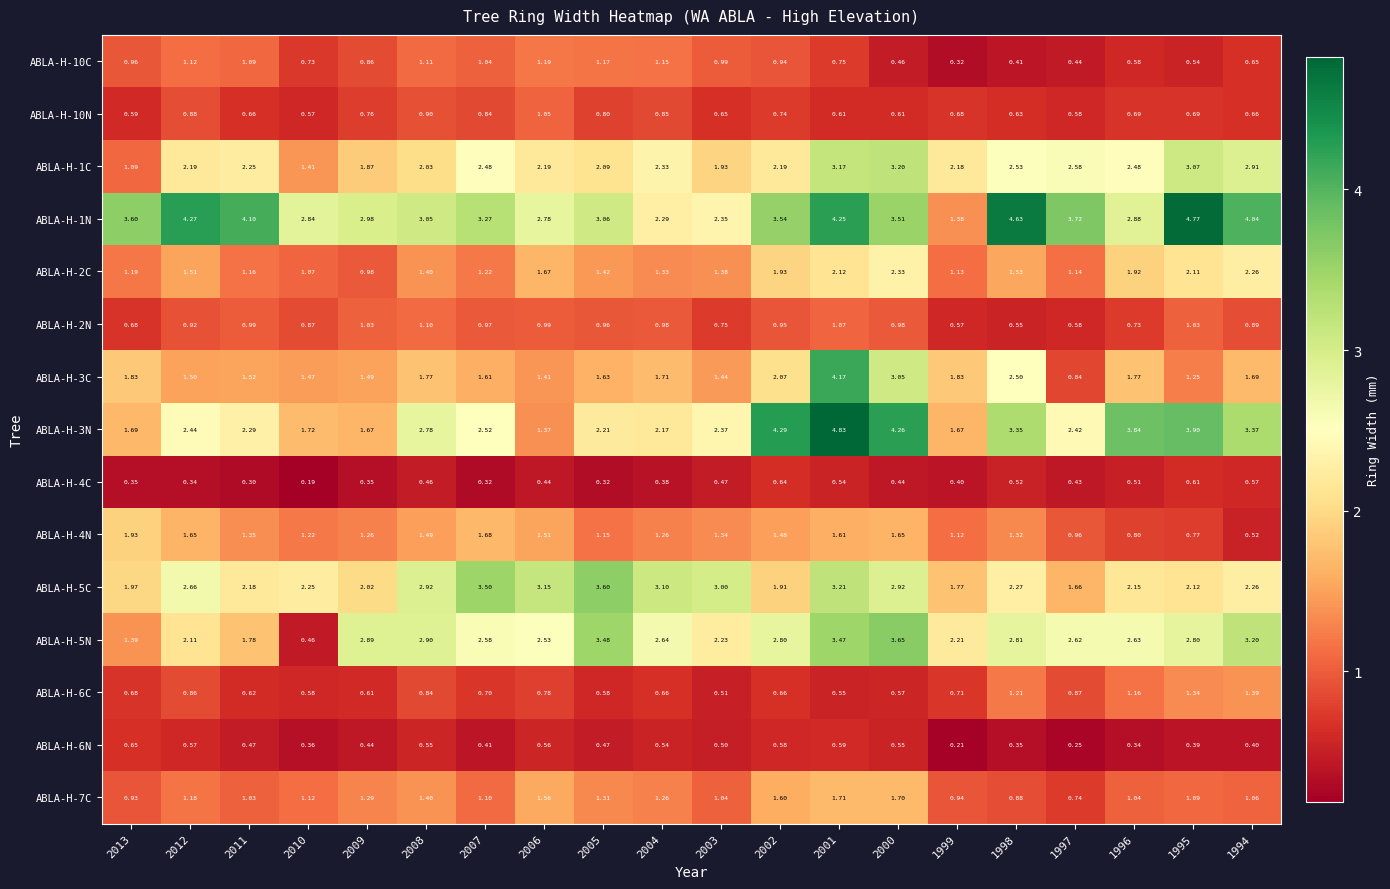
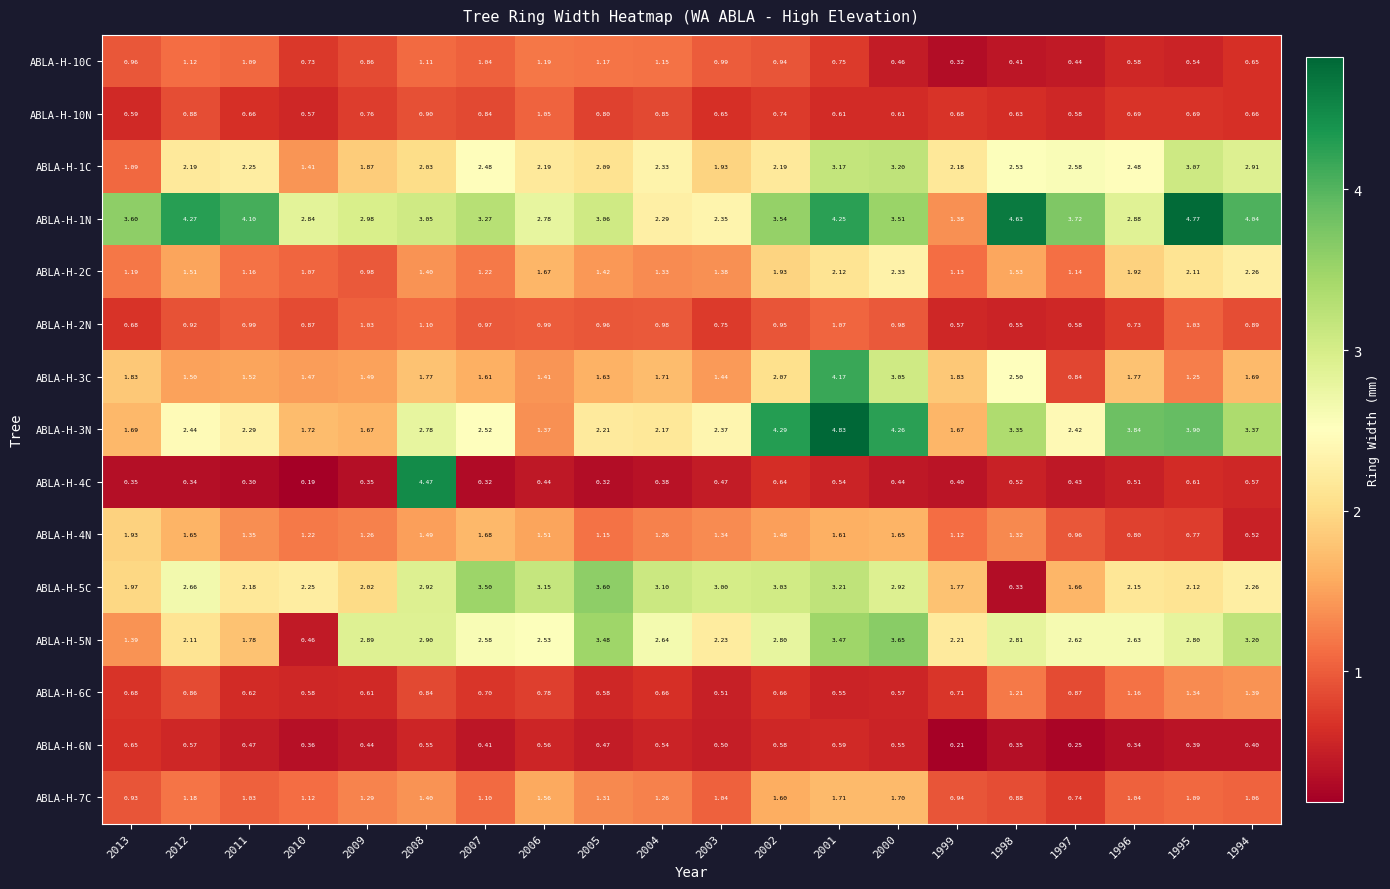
  {
    "ABLA-H-4C": {
      "2013": 0.35,
      "2012": 0.34,
      "2011": 0.30,
      "2010": 0.19,
      "2009": 0.35,
-     "2008": 0.46,
+     "2008": 4.47,
      "2007": 0.32,
      "2006": 0.44,
      "2005": 0.32,
      "2004": 0.38,
      "2003": 0.47,
      "2002": 0.64,
      "2001": 0.54,
      "2000": 0.44,
      "1999": 0.40,
      "1998": 0.52,
      "1997": 0.43,
      "1996": 0.51,
      "1995": 0.61,
      "1994": 0.57
    },
    "ABLA-H-5C": {
      "2013": 1.97,
      "2012": 2.66,
      "2011": 2.18,
      "2010": 2.25,
      "2009": 2.02,
      "2008": 2.92,
      "2007": 3.50,
      "2006": 3.15,
      "2005": 3.60,
      "2004": 3.10,
      "2003": 3.00,
-     "2002": 1.91,
+     "2002": 3.03,
      "2001": 3.21,
      "2000": 2.92,
      "1999": 1.77,
-     "1998": 2.27,
+     "1998": 0.33,
      "1997": 1.66,
      "1996": 2.15,
      "1995": 2.12,
      "1994": 2.26
    }
  }
